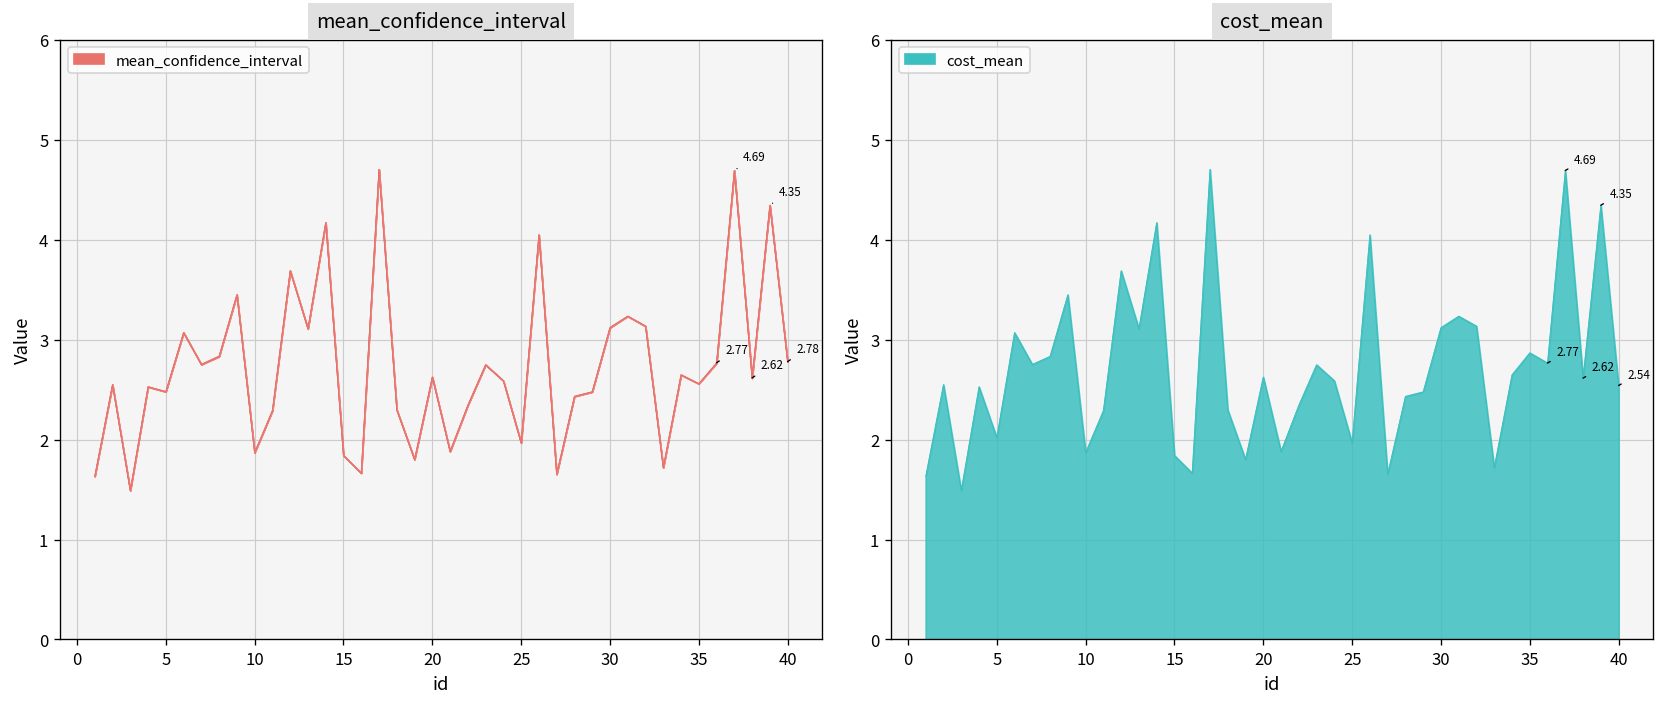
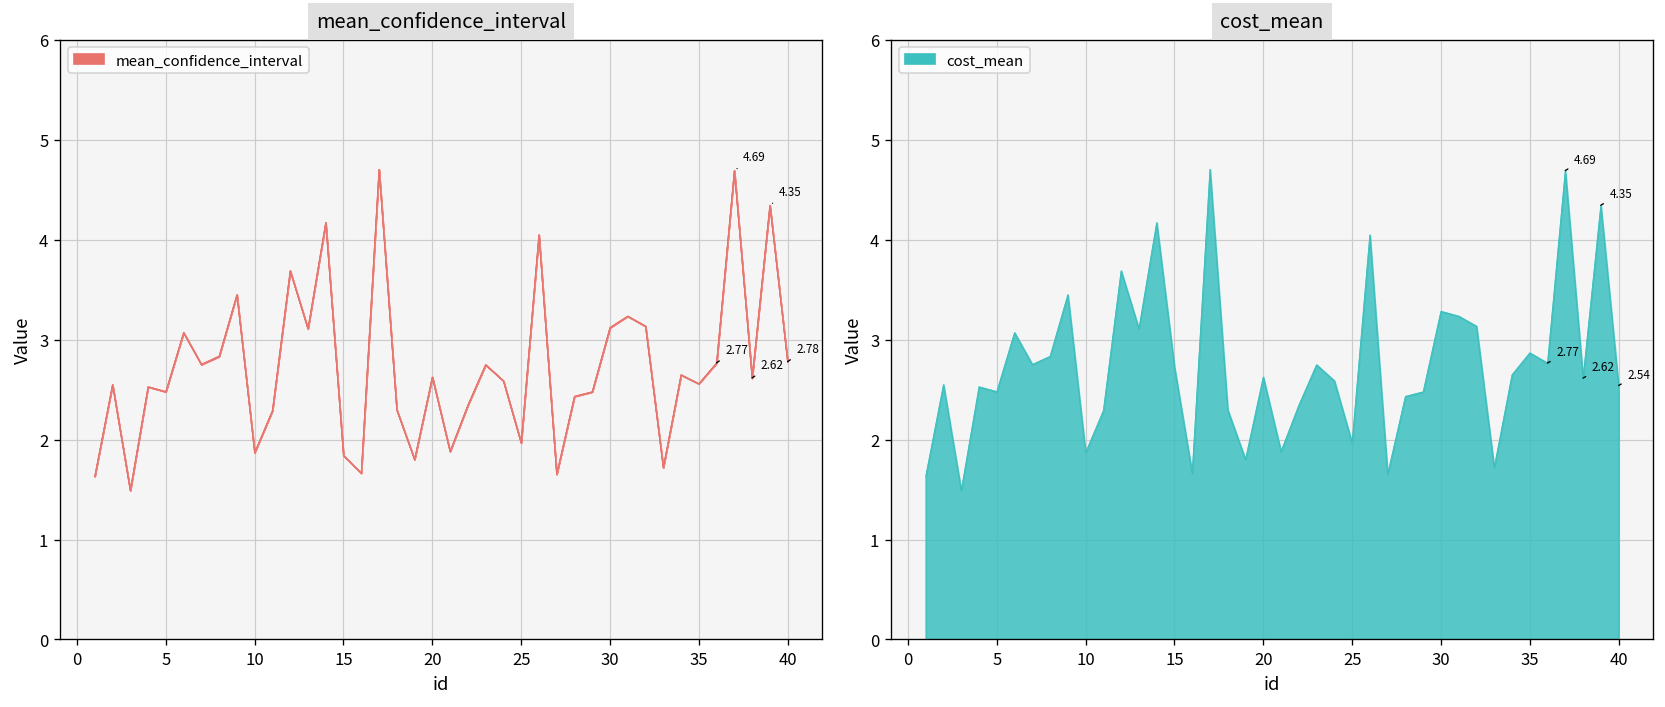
  {
    "cost_mean": {
-     "5": 2.0,
+     "5": 2.5,
      "10": 1.9,
-     "15": 1.8,
+     "15": 2.7,
      "20": 2.6,
      "25": 2.0,
-     "30": 3.1,
+     "30": 3.3,
      "35": 2.9
    }
  }
